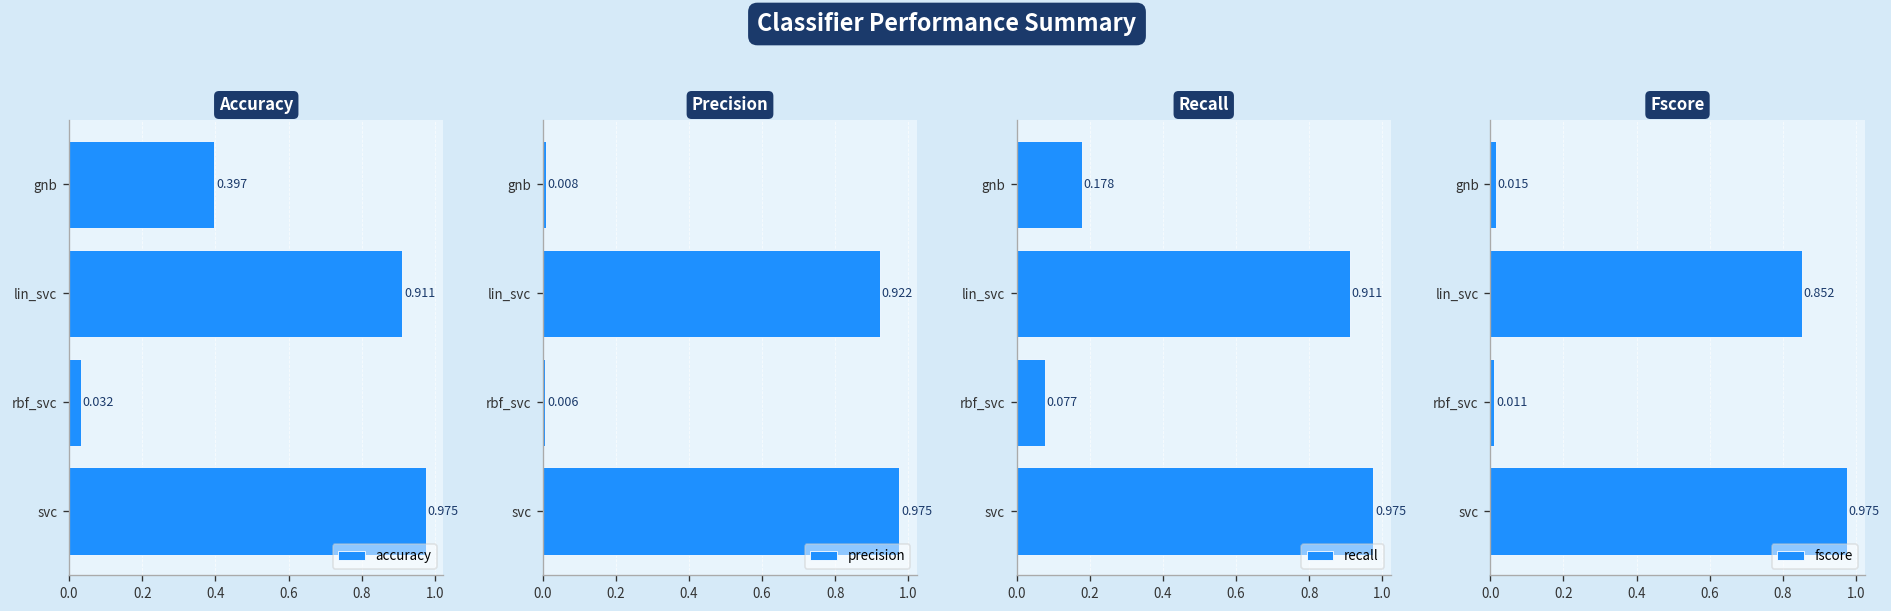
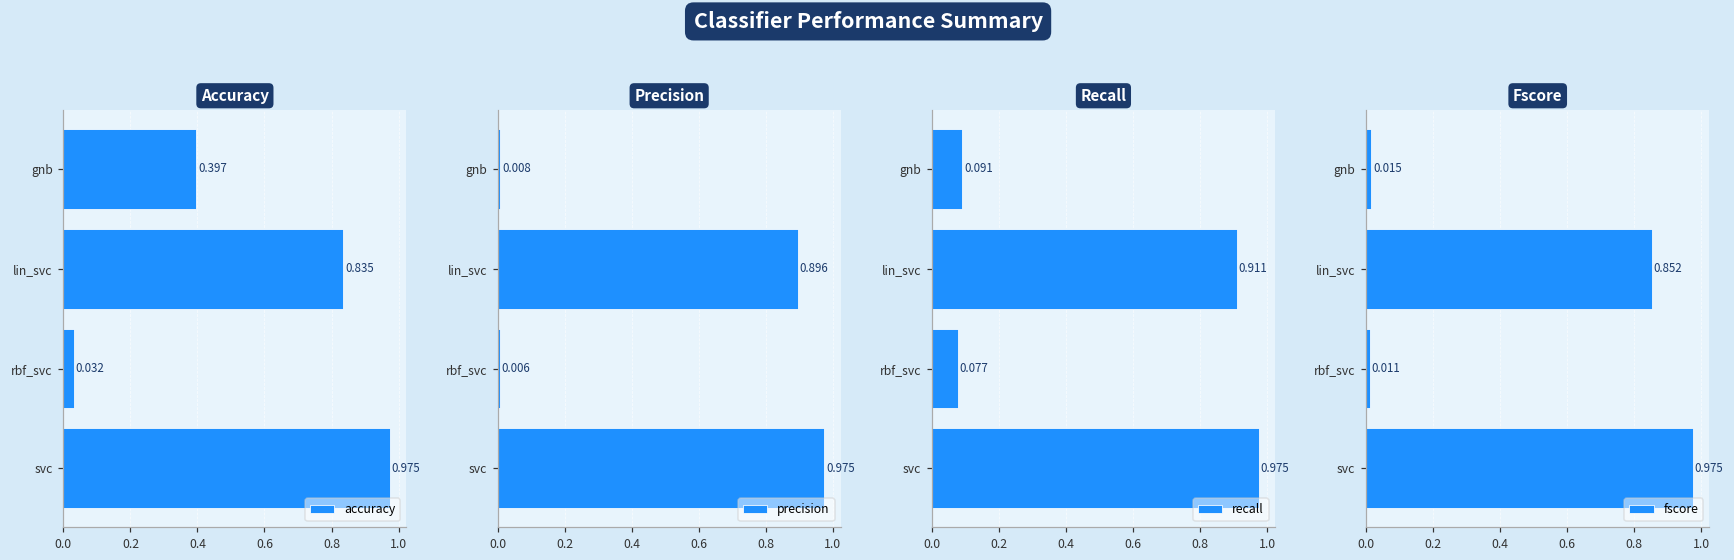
  {
    "Accuracy": {
      "gnb": 0.397,
-     "lin_svc": 0.911,
+     "lin_svc": 0.835,
      "rbf_svc": 0.032,
      "svc": 0.975
    },
    "Precision": {
      "gnb": 0.008,
-     "lin_svc": 0.922,
+     "lin_svc": 0.896,
      "rbf_svc": 0.006,
      "svc": 0.975
    },
    "Recall": {
-     "gnb": 0.178,
+     "gnb": 0.091,
      "lin_svc": 0.911,
      "rbf_svc": 0.077,
      "svc": 0.975
    },
    "Fscore": {
      "gnb": 0.015,
      "lin_svc": 0.852,
      "rbf_svc": 0.011,
      "svc": 0.975
    }
  }
